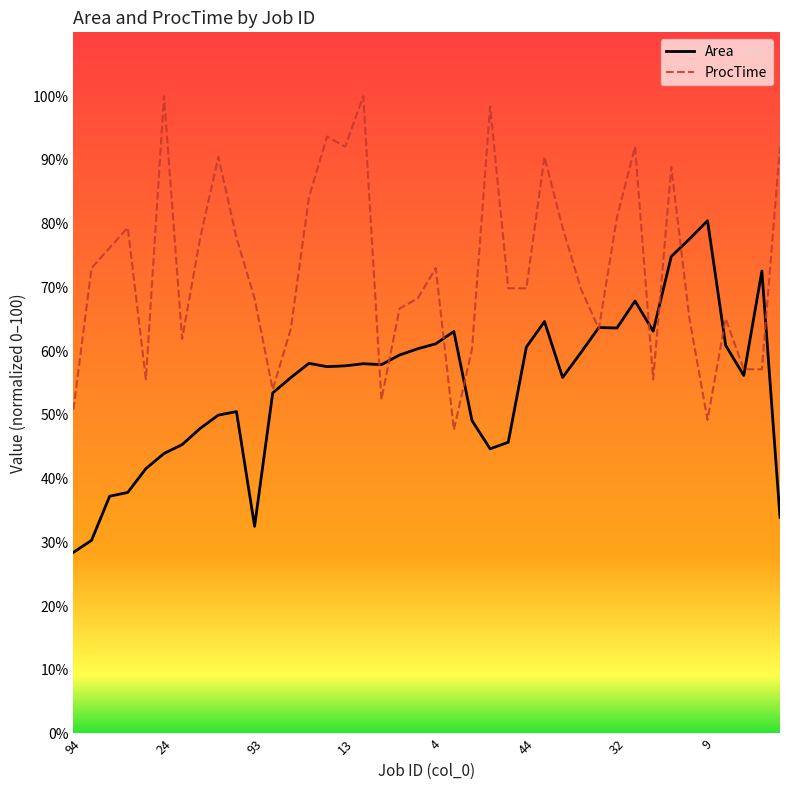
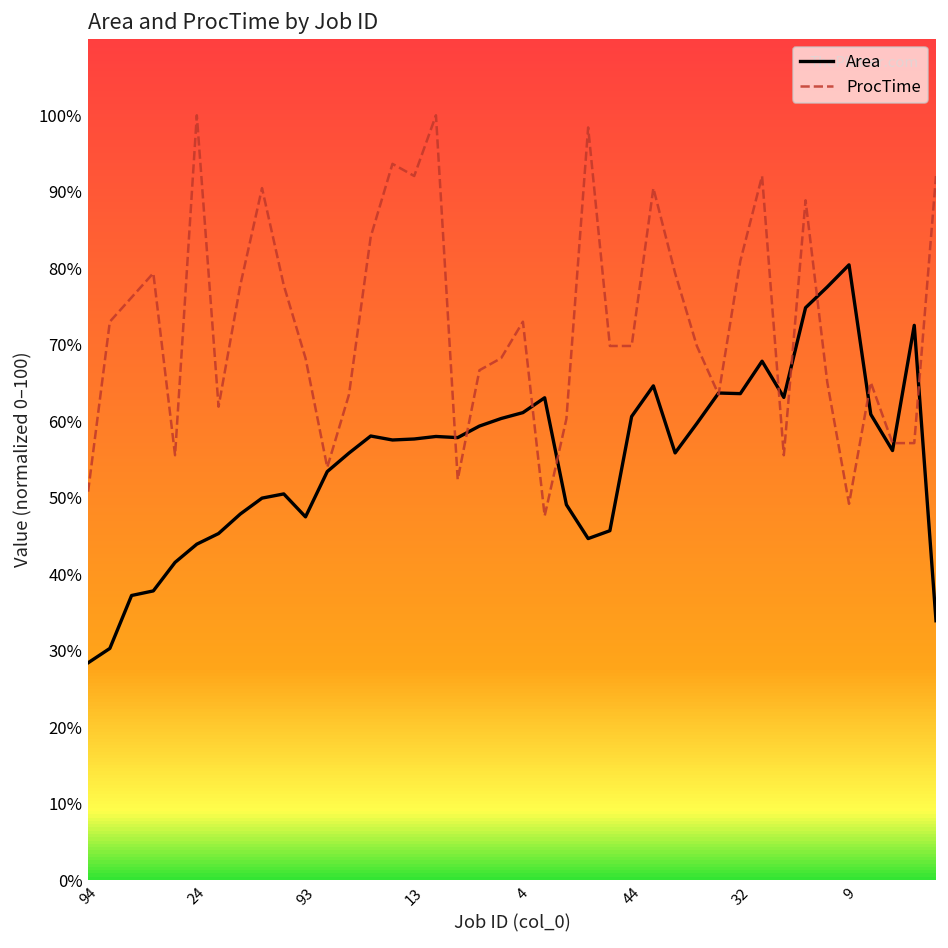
  {
    "Area": {
      "94": "28%",
-     "93": "33%",
+     "93": "48%",
      "44": "61%"
    },
    "ProcTime": {
      "94": "51%",
      "93": "68%",
      "44": "70%"
    }
  }
